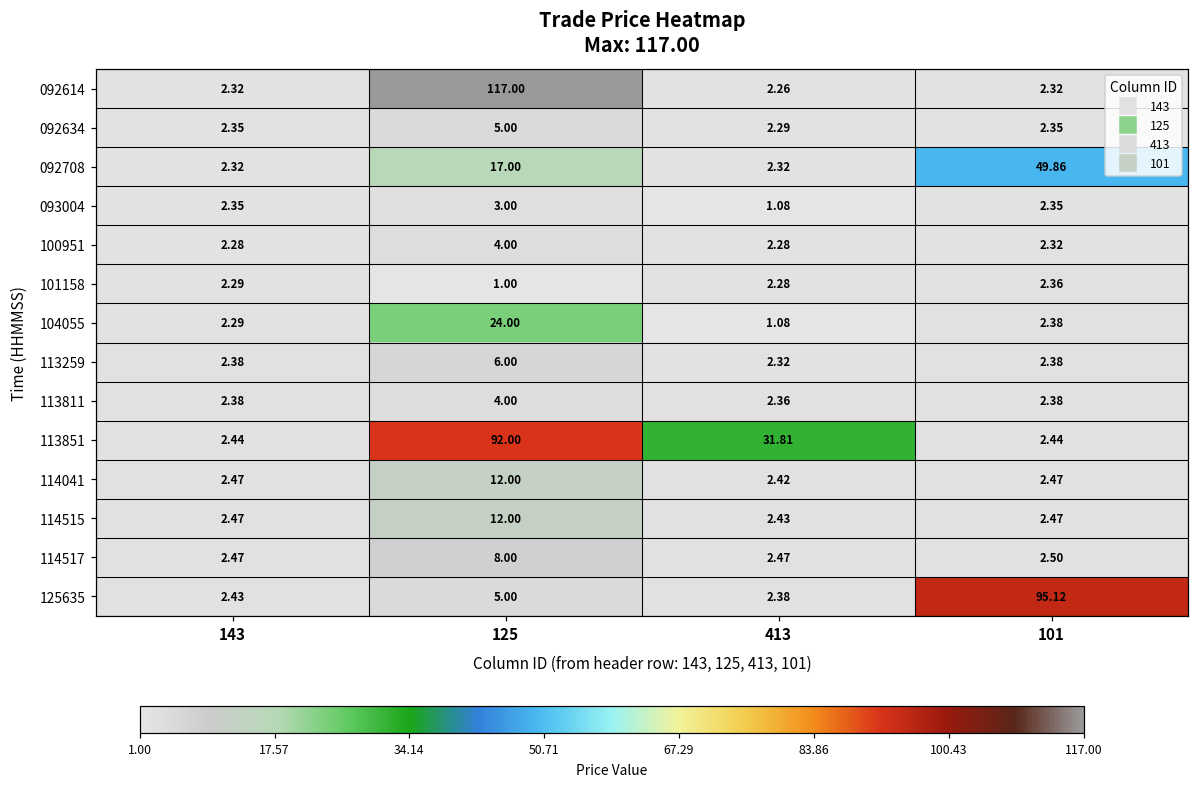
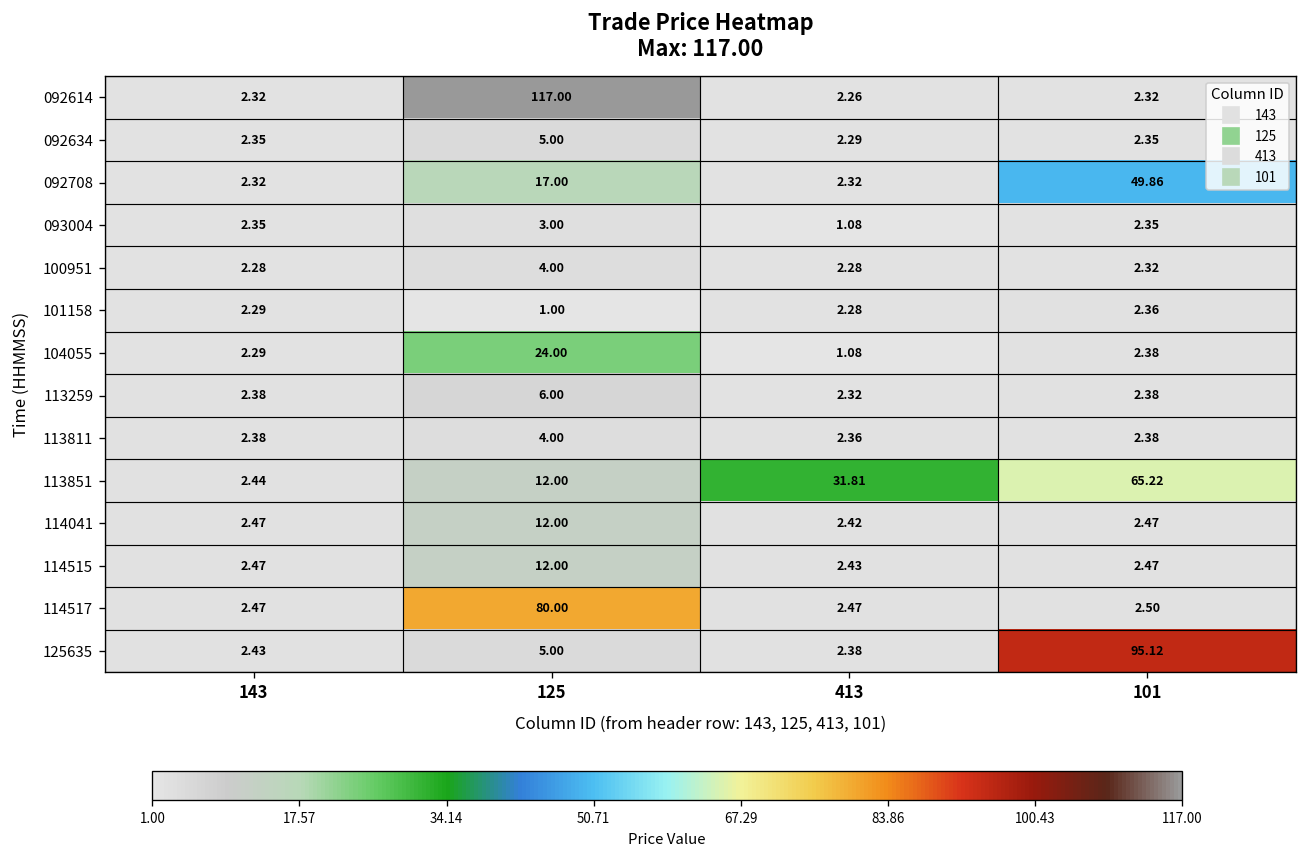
  {
    "092614": {
      "143": 2.32,
      "125": 117.00,
      "413": 2.26,
      "101": 2.32
    },
    "092634": {
      "143": 2.35,
      "125": 5.00,
      "413": 2.29,
      "101": 2.35
    },
    "092708": {
      "143": 2.32,
      "125": 17.00,
      "413": 2.32,
      "101": 49.86
    },
    "093004": {
      "143": 2.35,
      "125": 3.00,
      "413": 1.08,
      "101": 2.35
    },
    "100951": {
      "143": 2.28,
      "125": 4.00,
      "413": 2.28,
      "101": 2.32
    },
    "101158": {
      "143": 2.29,
      "125": 1.00,
      "413": 2.28,
      "101": 2.36
    },
    "104055": {
      "143": 2.29,
      "125": 24.00,
      "413": 1.08,
      "101": 2.38
    },
    "113259": {
      "143": 2.38,
      "125": 6.00,
      "413": 2.32,
      "101": 2.38
    },
    "113811": {
      "143": 2.38,
      "125": 4.00,
      "413": 2.36,
      "101": 2.38
    },
    "113851": {
      "143": 2.44,
-     "125": 92.00,
+     "125": 12.00,
      "413": 31.81,
-     "101": 2.44
+     "101": 65.22
    },
    "114041": {
      "143": 2.47,
      "125": 12.00,
      "413": 2.42,
      "101": 2.47
    },
    "114515": {
      "143": 2.47,
      "125": 12.00,
      "413": 2.43,
      "101": 2.47
    },
    "114517": {
      "143": 2.47,
-     "125": 8.00,
+     "125": 80.00,
      "413": 2.47,
      "101": 2.50
    },
    "125635": {
      "143": 2.43,
      "125": 5.00,
      "413": 2.38,
      "101": 95.12
    }
  }
